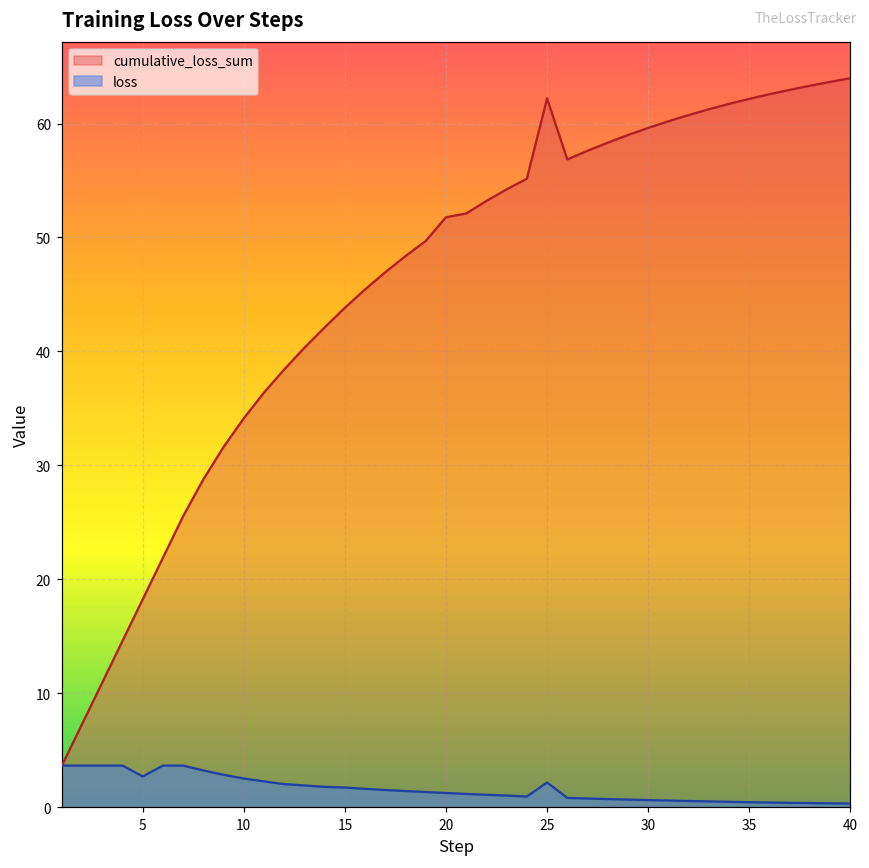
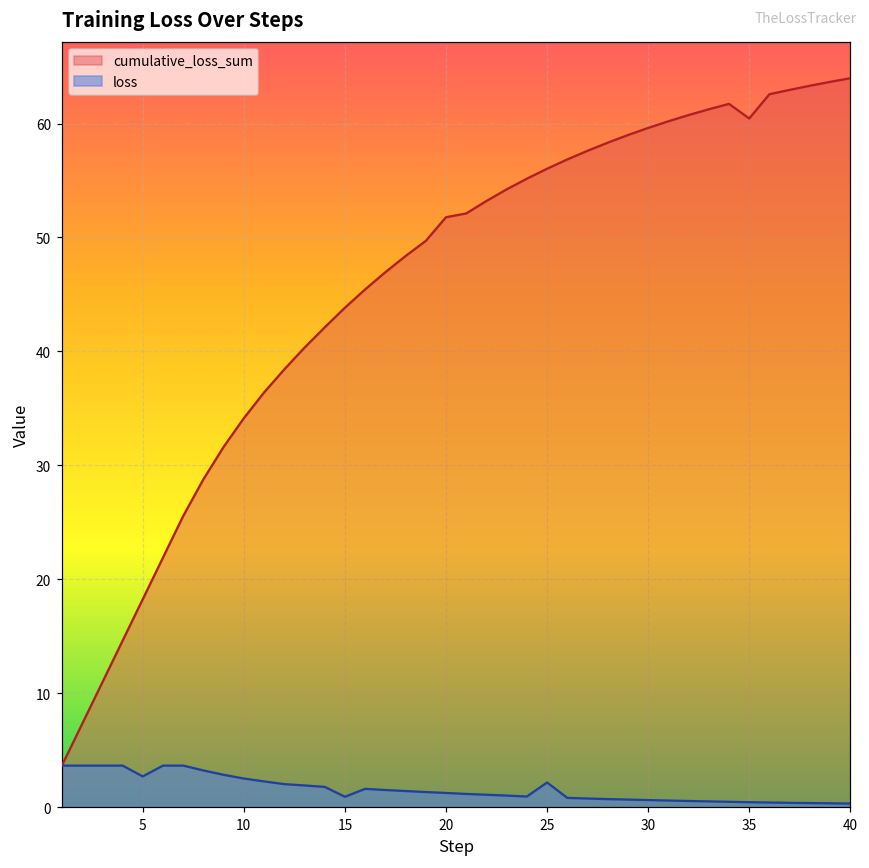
  {
    "cumulative_loss_sum": {
      "5": 18.3,
      "10": 34.1,
      "15": 43.8,
      "20": 51.8,
-     "25": 62.2,
+     "25": 56.0,
      "30": 59.6,
-     "35": 62.2,
+     "35": 60.4,
      "40": 64.0
    },
    "loss": {
      "5": 2.7,
      "10": 2.5,
-     "15": 1.7,
+     "15": 0.9,
      "20": 1.2,
      "25": 2.2,
      "30": 0.6,
      "35": 0.4,
      "40": 0.3
    }
  }
